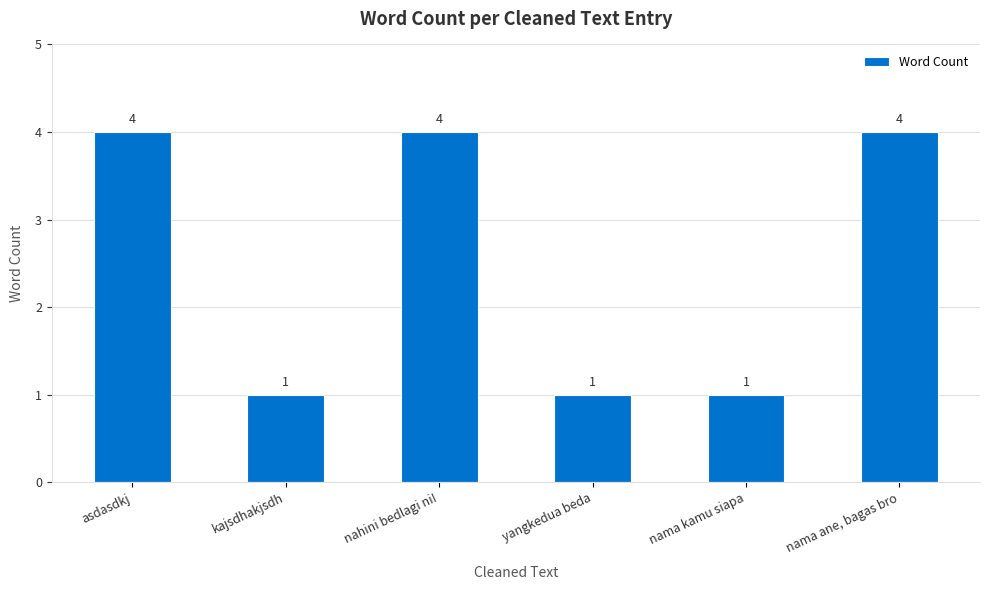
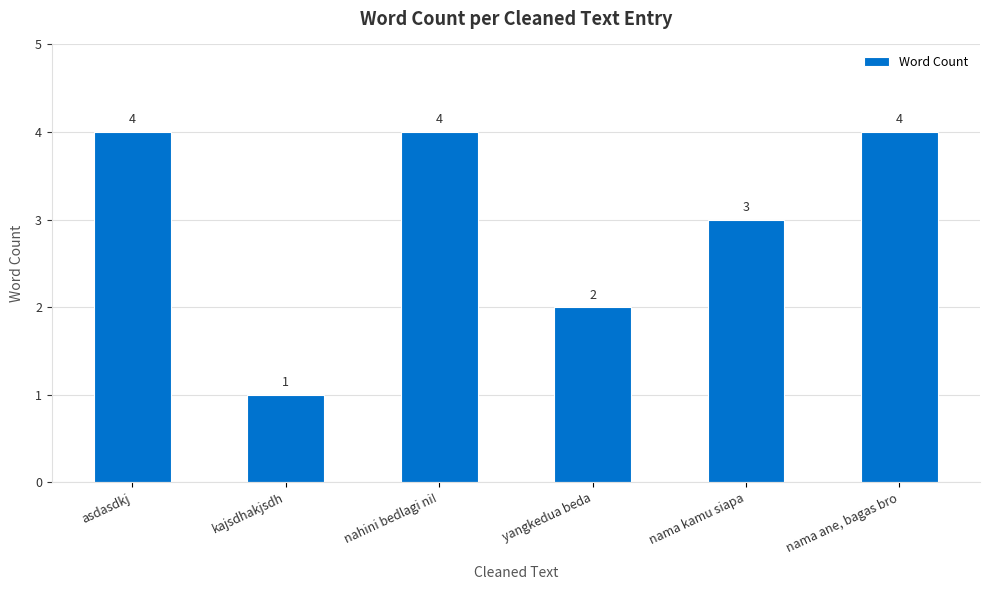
  {
    "asdasdkj": 4,
    "kajsdhakjsdh": 1,
    "nahini bedlagi ni!": 4,
-   "yangkedua beda": 1,
-   "nama kamu siapa": 1,
+   "yangkedua beda": 2,
+   "nama kamu siapa": 3,
    "nama ane, bagas bro": 4
  }
